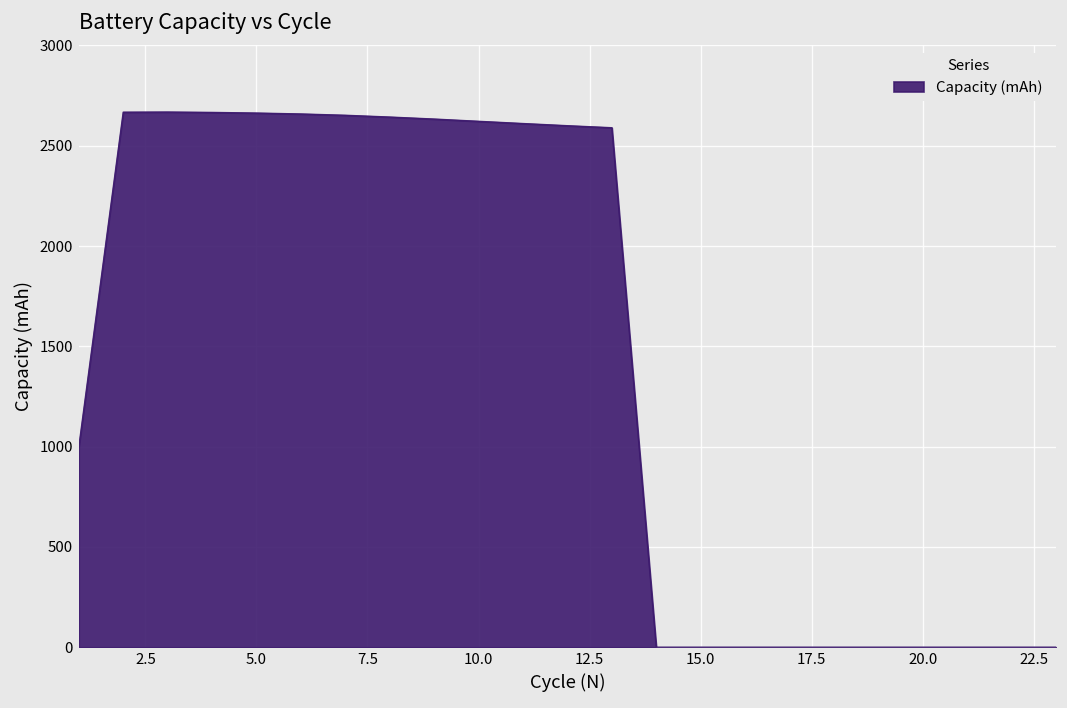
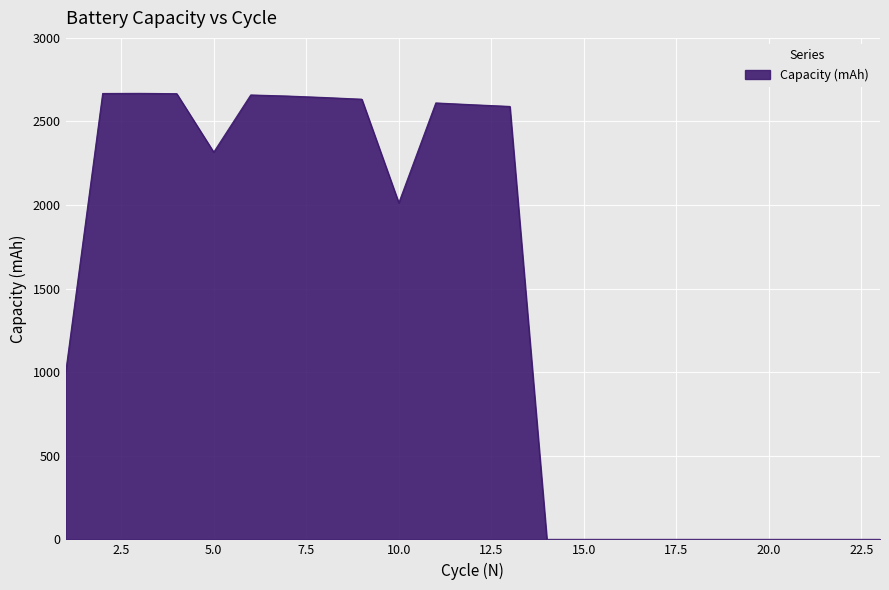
  {
-   "5.0": 2660,
-   "10.0": 2620,
+   "5.0": 2320,
+   "10.0": 2010,
    "15.0": 0,
    "20.0": 0
  }
